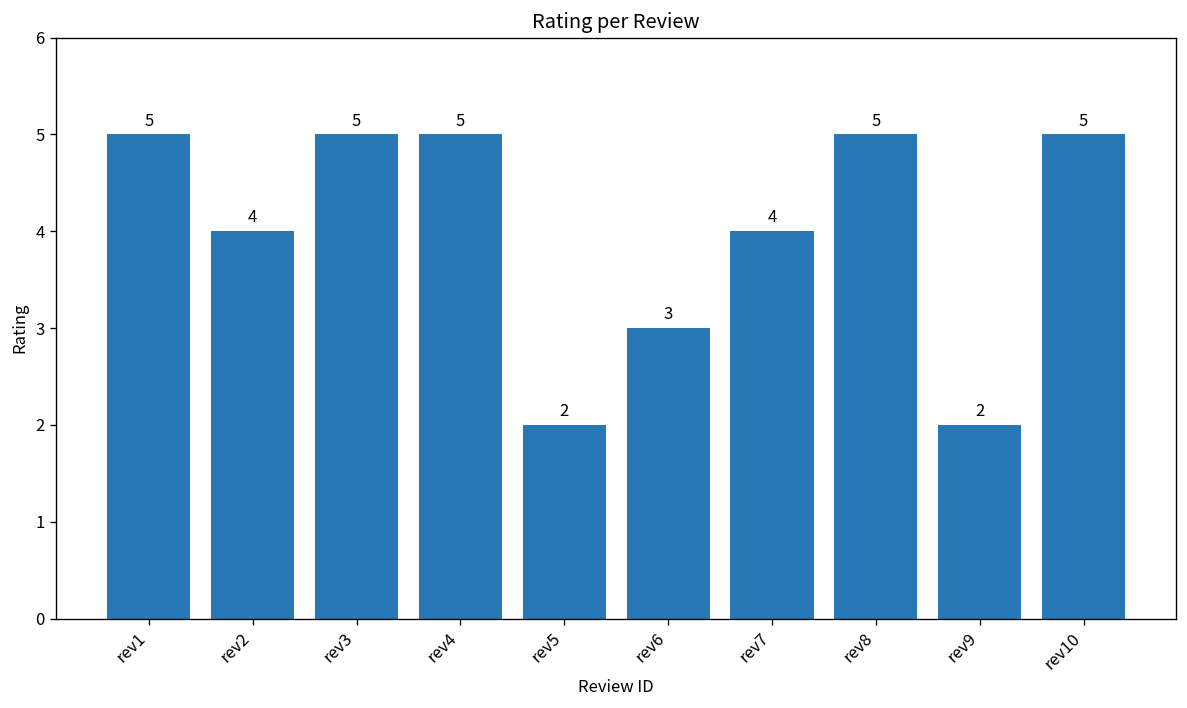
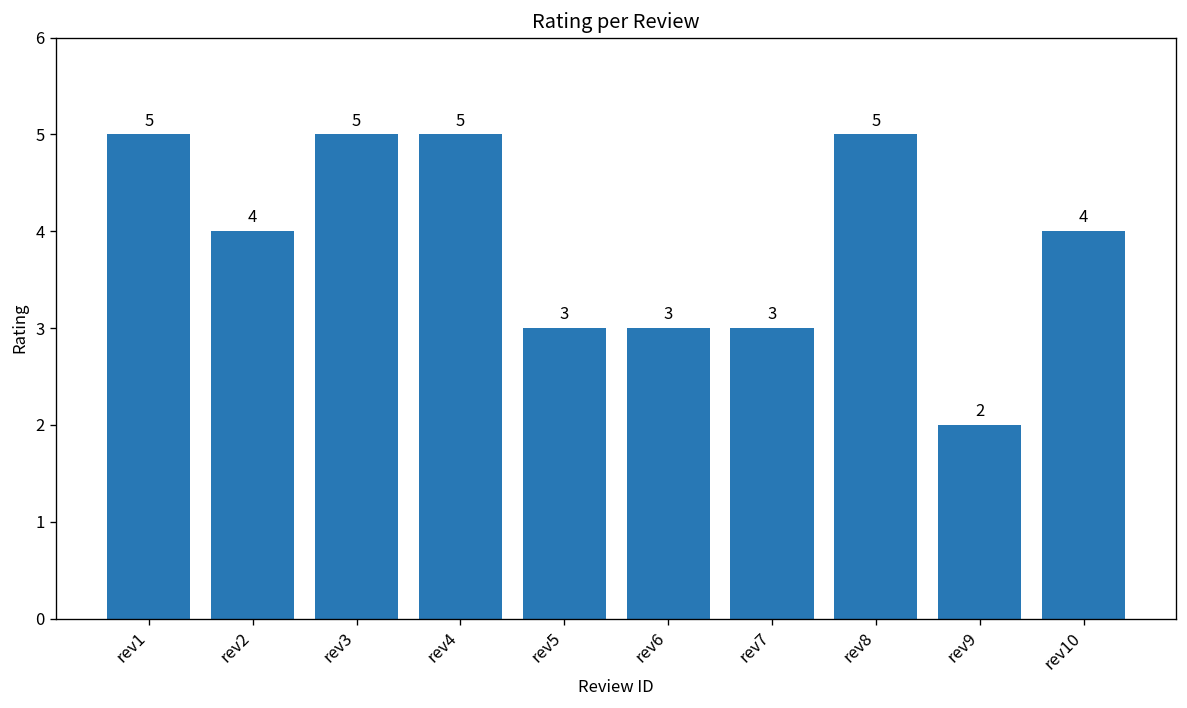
  {
    "rev1": 5,
    "rev2": 4,
    "rev3": 5,
    "rev4": 5,
-   "rev5": 2,
+   "rev5": 3,
    "rev6": 3,
-   "rev7": 4,
+   "rev7": 3,
    "rev8": 5,
    "rev9": 2,
-   "rev10": 5
+   "rev10": 4
  }
